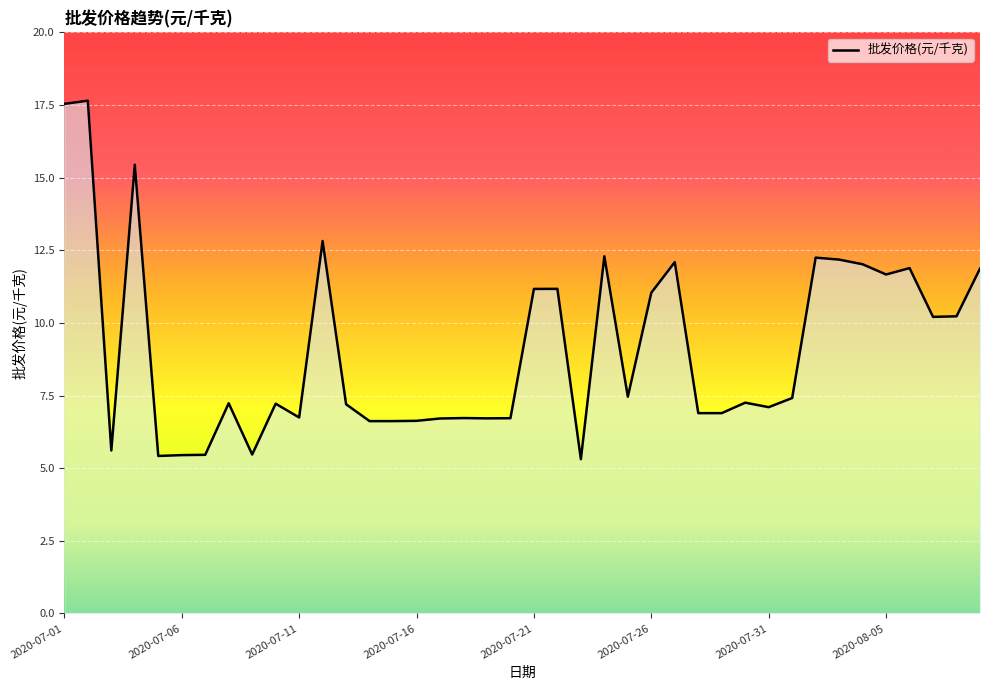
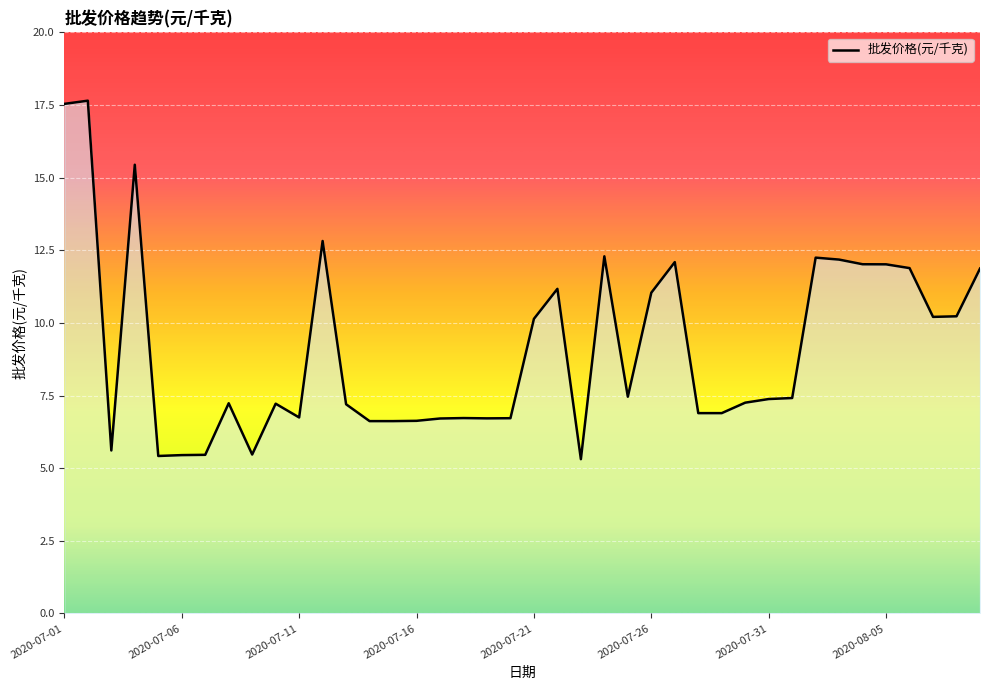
  {
    "2020-07-01": 17.5,
    "2020-07-06": 5.5,
    "2020-07-11": 6.7,
    "2020-07-16": 6.6,
-   "2020-07-21": 11.2,
+   "2020-07-21": 10.1,
    "2020-07-26": 11.0,
-   "2020-07-31": 7.1,
-   "2020-08-05": 11.7
+   "2020-07-31": 7.4,
+   "2020-08-05": 12.0
  }
